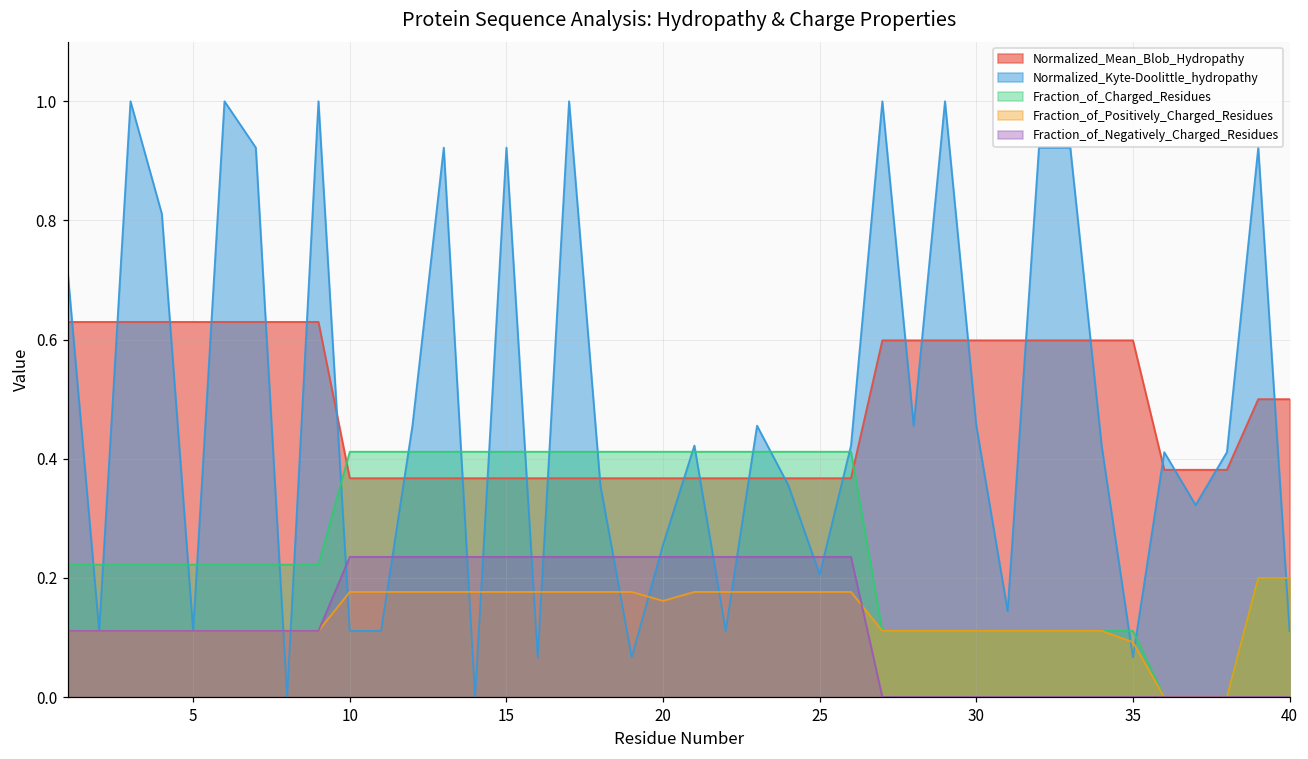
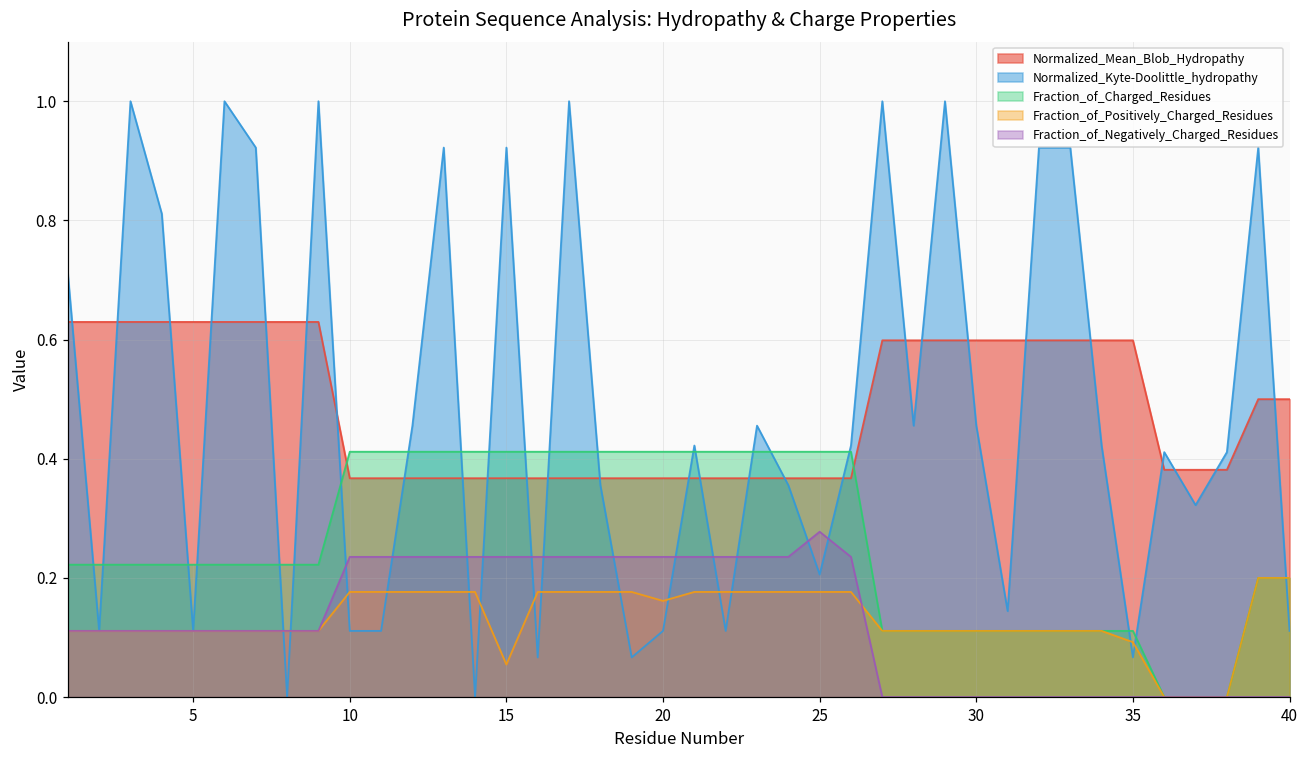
  {
    "Normalized_Mean_Blob_Hydropathy": {
      "5": 0.63,
      "10": 0.37,
      "15": 0.37,
      "20": 0.37,
      "25": 0.37,
      "30": 0.60,
      "35": 0.60,
      "40": 0.50
    },
    "Normalized_Kyte-Doolittle_hydropathy": {
      "10": 0.11,
      "15": 0.92,
-     "20": 0.26,
+     "20": 0.11,
      "25": 0.21,
      "30": 0.46,
      "35": 0.07,
      "40": 0.11
    },
    "Fraction_of_Charged_Residues": {
      "5": 0.22,
      "10": 0.41,
      "15": 0.41,
      "20": 0.41,
      "25": 0.41,
      "35": 0.11
    },
    "Fraction_of_Positively_Charged_Residues": {
      "10": 0.18,
-     "15": 0.18,
+     "15": 0.05,
      "20": 0.16,
      "25": 0.18,
      "35": 0.09
    },
    "Fraction_of_Negatively_Charged_Residues": {
      "10": 0.24,
      "15": 0.24,
      "20": 0.24,
-     "25": 0.24,
+     "25": 0.28,
      "30": 0.00,
      "35": 0.00,
      "40": 0.00
    }
  }
